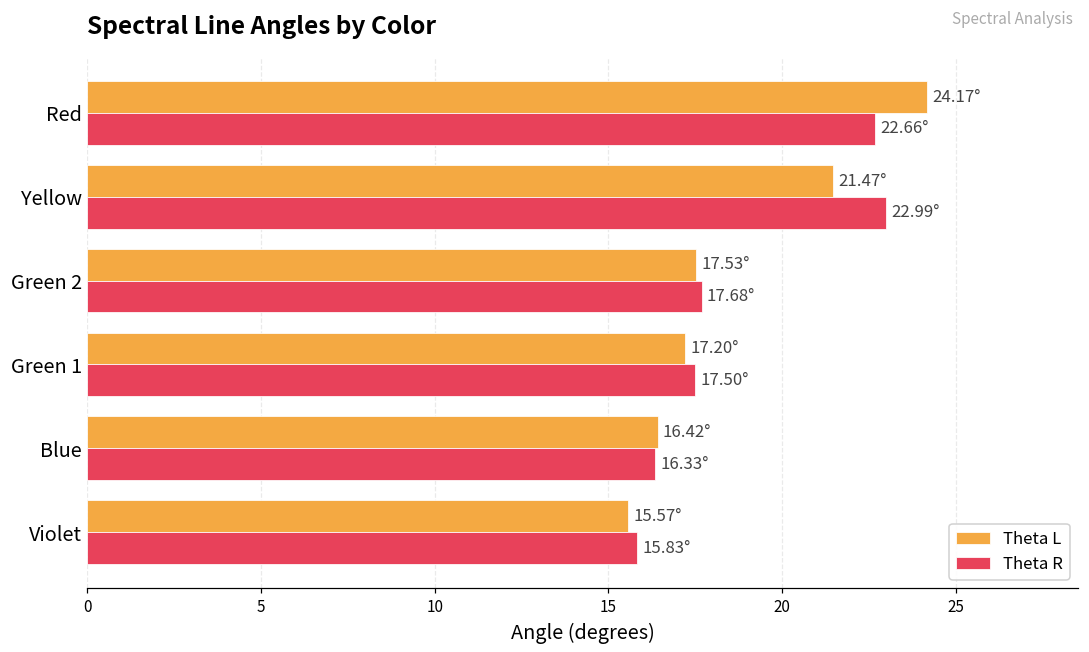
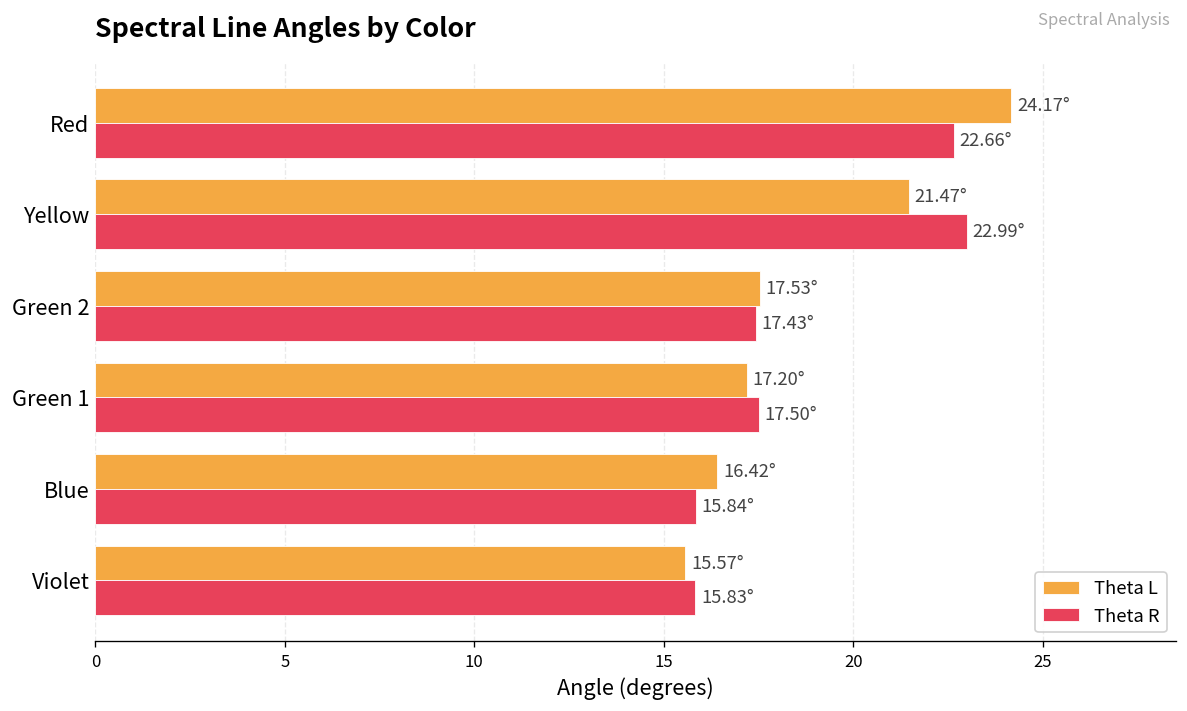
  {
    "Theta L": {
      "Red": "24.17°",
      "Yellow": "21.47°",
      "Green 2": "17.53°",
      "Green 1": "17.20°",
      "Blue": "16.42°",
      "Violet": "15.57°"
    },
    "Theta R": {
      "Red": "22.66°",
      "Yellow": "22.99°",
-     "Green 2": "17.68°",
+     "Green 2": "17.43°",
      "Green 1": "17.50°",
-     "Blue": "16.33°",
+     "Blue": "15.84°",
      "Violet": "15.83°"
    }
  }
